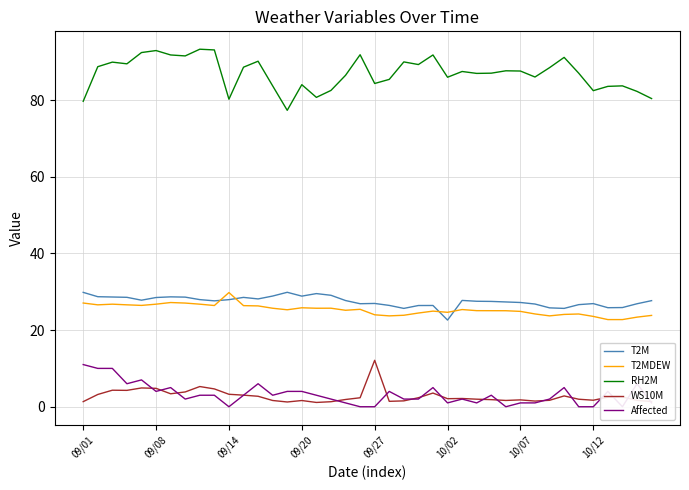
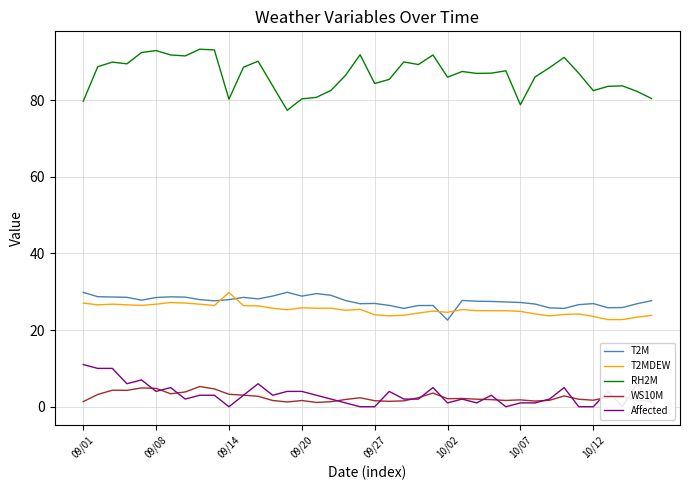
  {
    "T2M": {
      "09/01": 30,
      "09/08": 28,
      "09/14": 28,
      "09/20": 29,
      "09/27": 27,
      "10/02": 23,
      "10/07": 27,
      "10/12": 27
    },
    "T2MDEW": {
      "09/01": 27,
      "09/08": 27,
      "09/14": 30,
      "09/20": 26,
      "09/27": 24,
      "10/02": 25,
      "10/07": 25,
      "10/12": 24
    },
    "RH2M": {
      "09/01": 80,
      "09/08": 93,
      "09/14": 80,
-     "09/20": 84,
+     "09/20": 80,
      "09/27": 84,
      "10/02": 86,
-     "10/07": 88,
+     "10/07": 79,
      "10/12": 82
    },
    "WS10M": {
      "09/01": 1,
      "09/08": 5,
      "09/14": 3,
      "09/20": 2,
-     "09/27": 12,
+     "09/27": 2,
      "10/02": 2,
      "10/07": 2,
      "10/12": 2
    },
    "Affected": {
      "09/01": 11,
      "09/08": 4,
      "09/14": 0,
      "09/20": 4,
      "09/27": 0,
      "10/02": 1,
      "10/07": 1,
      "10/12": 0
    }
  }
